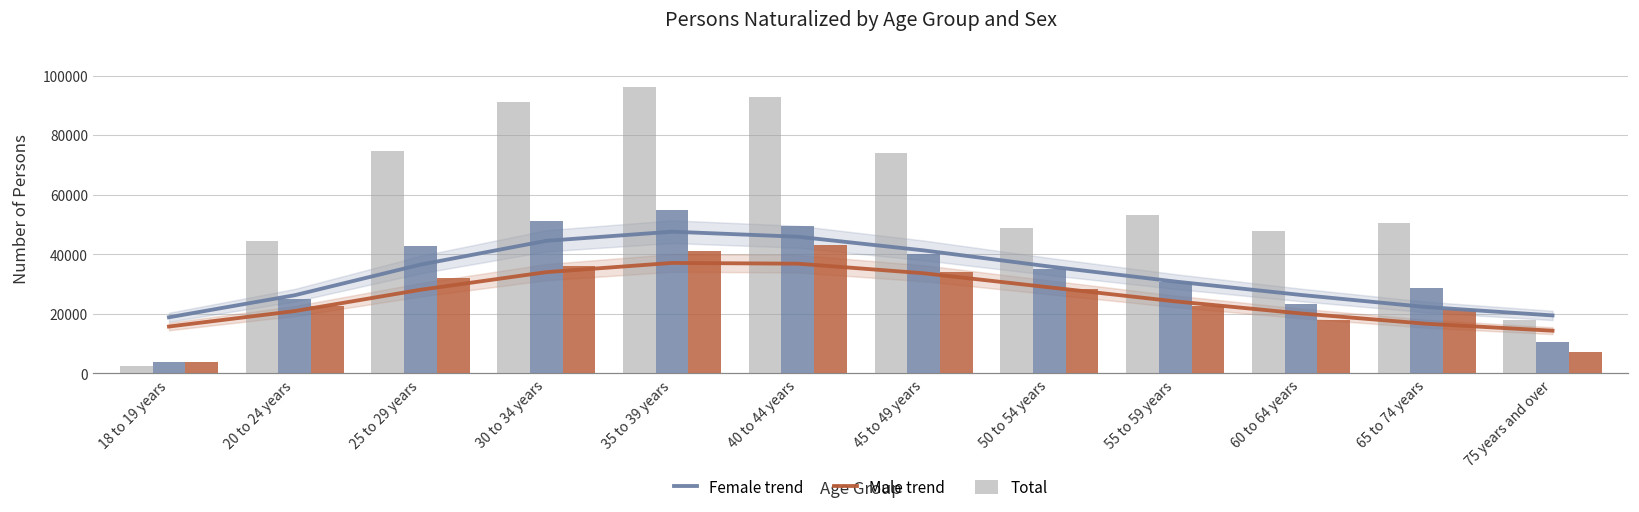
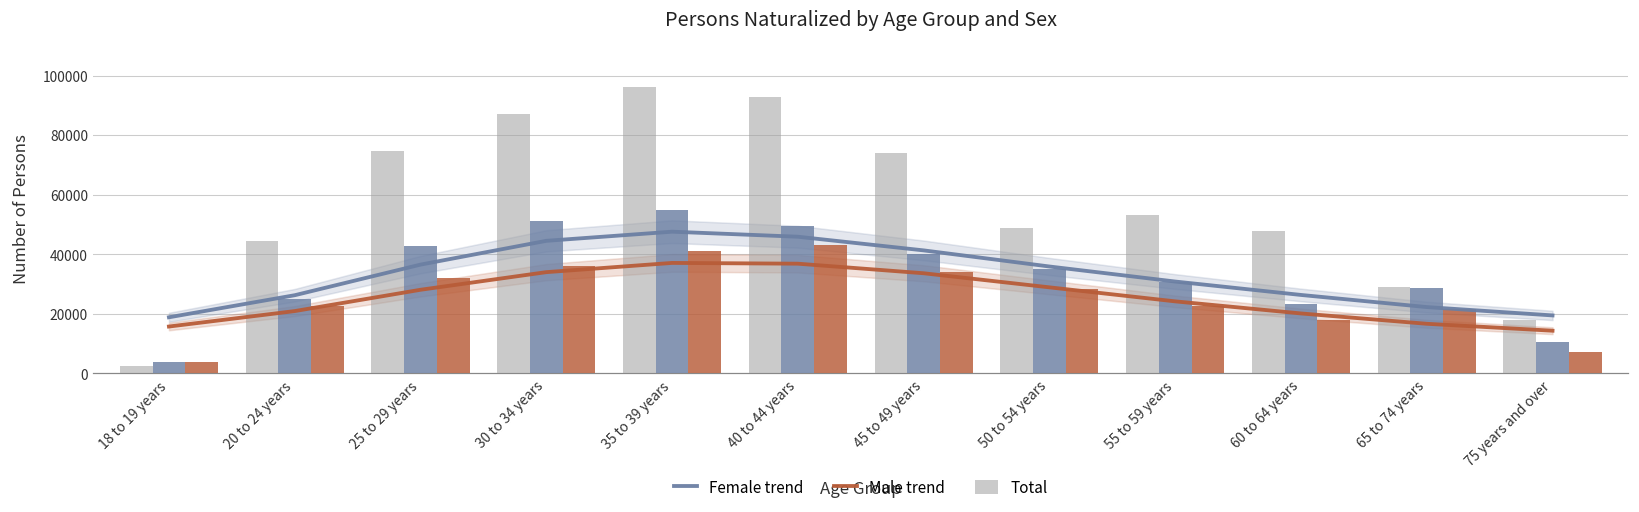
  {
    "Total": {
      "18 to 19 years": 2000,
      "20 to 24 years": 44000,
      "25 to 29 years": 75000,
-     "30 to 34 years": 91000,
+     "30 to 34 years": 87000,
      "35 to 39 years": 96000,
      "40 to 44 years": 93000,
      "45 to 49 years": 74000,
      "50 to 54 years": 49000,
      "55 to 59 years": 53000,
      "60 to 64 years": 48000,
-     "65 to 74 years": 51000,
+     "65 to 74 years": 29000,
      "75 years and over": 18000
    }
  }
